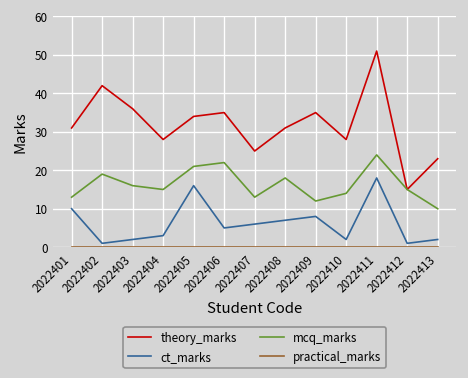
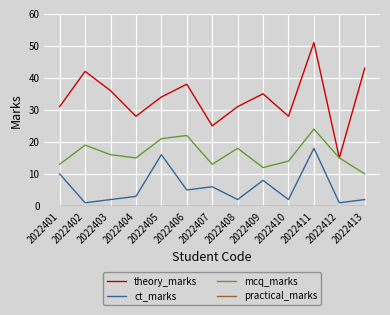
  {
    "theory_marks": {
      "2022401": 31,
      "2022402": 42,
      "2022403": 36,
      "2022404": 28,
      "2022405": 34,
-     "2022406": 35,
+     "2022406": 38,
      "2022407": 25,
      "2022408": 31,
      "2022409": 35,
      "2022410": 28,
      "2022411": 51,
-     "2022413": 23
+     "2022413": 43
    },
    "ct_marks": {
      "2022401": 10,
      "2022402": 1,
      "2022403": 2,
      "2022404": 3,
      "2022405": 16,
      "2022406": 5,
      "2022407": 6,
-     "2022408": 7,
+     "2022408": 2,
      "2022409": 8,
      "2022410": 2,
      "2022411": 18,
      "2022412": 1,
      "2022413": 2
    },
    "mcq_marks": {
      "2022401": 13,
      "2022402": 19,
      "2022403": 16,
      "2022404": 15,
      "2022405": 21,
      "2022406": 22,
      "2022407": 13,
      "2022408": 18,
      "2022409": 12,
      "2022410": 14,
      "2022411": 24,
      "2022413": 10
    },
    "practical_marks": {
      "2022401": 0,
      "2022402": 0,
      "2022403": 0,
      "2022404": 0,
      "2022405": 0,
      "2022406": 0,
      "2022407": 0,
      "2022408": 0,
      "2022409": 0,
      "2022410": 0,
      "2022411": 0,
      "2022412": 0,
      "2022413": 0
    }
  }
